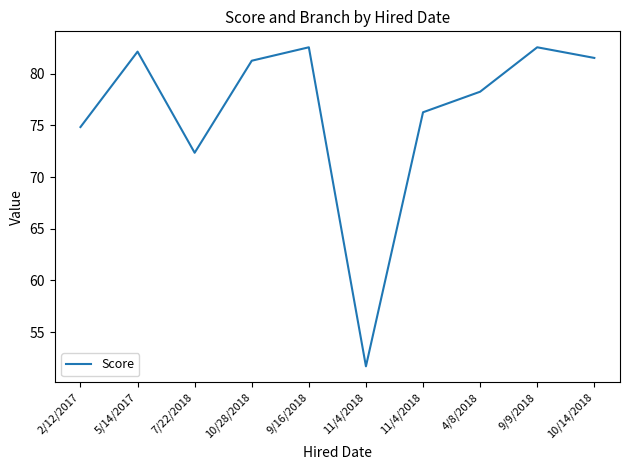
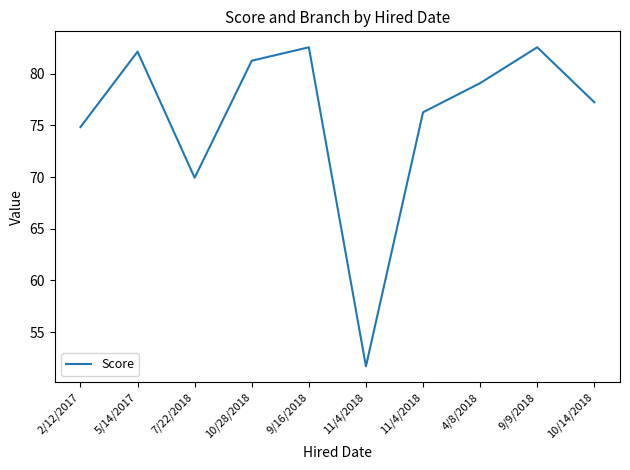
  {
    "2/12/2017": 74.8,
    "5/14/2017": 82.1,
-   "7/22/2018": 72.4,
+   "7/22/2018": 69.9,
    "10/28/2018": 81.3,
    "9/16/2018": 82.6,
-   "4/8/2018": 78.3,
+   "4/8/2018": 79.1,
    "9/9/2018": 82.6,
-   "10/14/2018": 81.5
+   "10/14/2018": 77.2
  }
